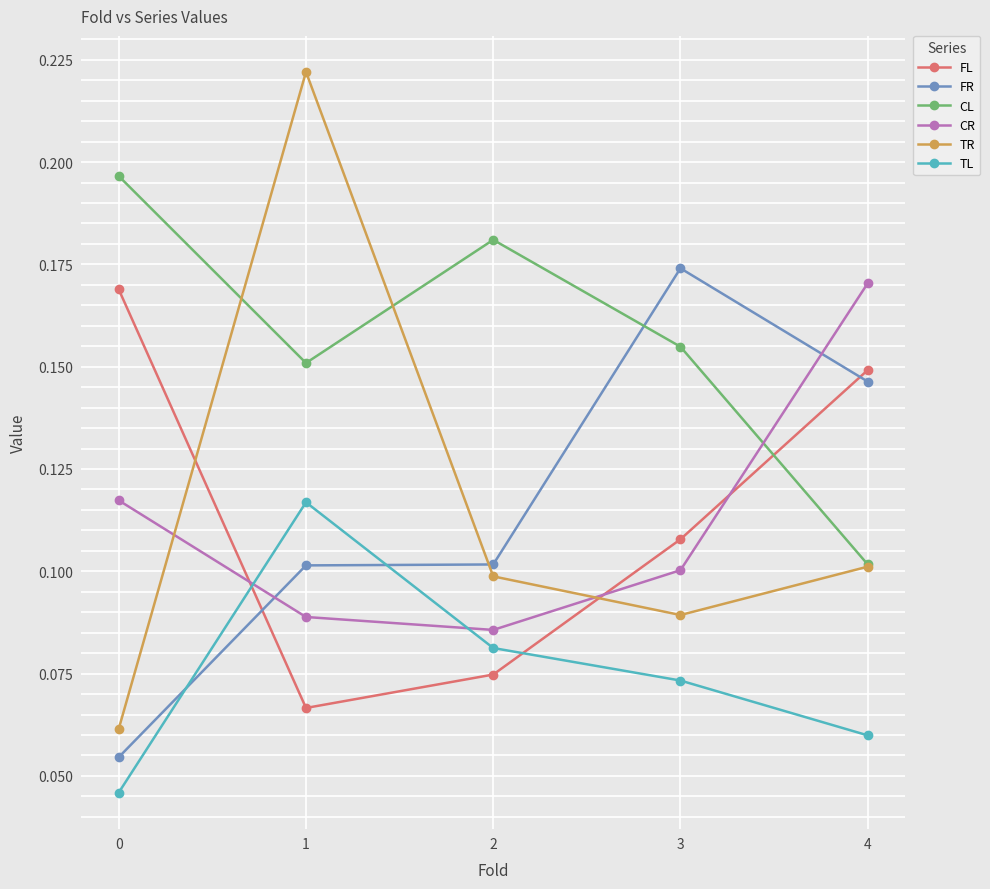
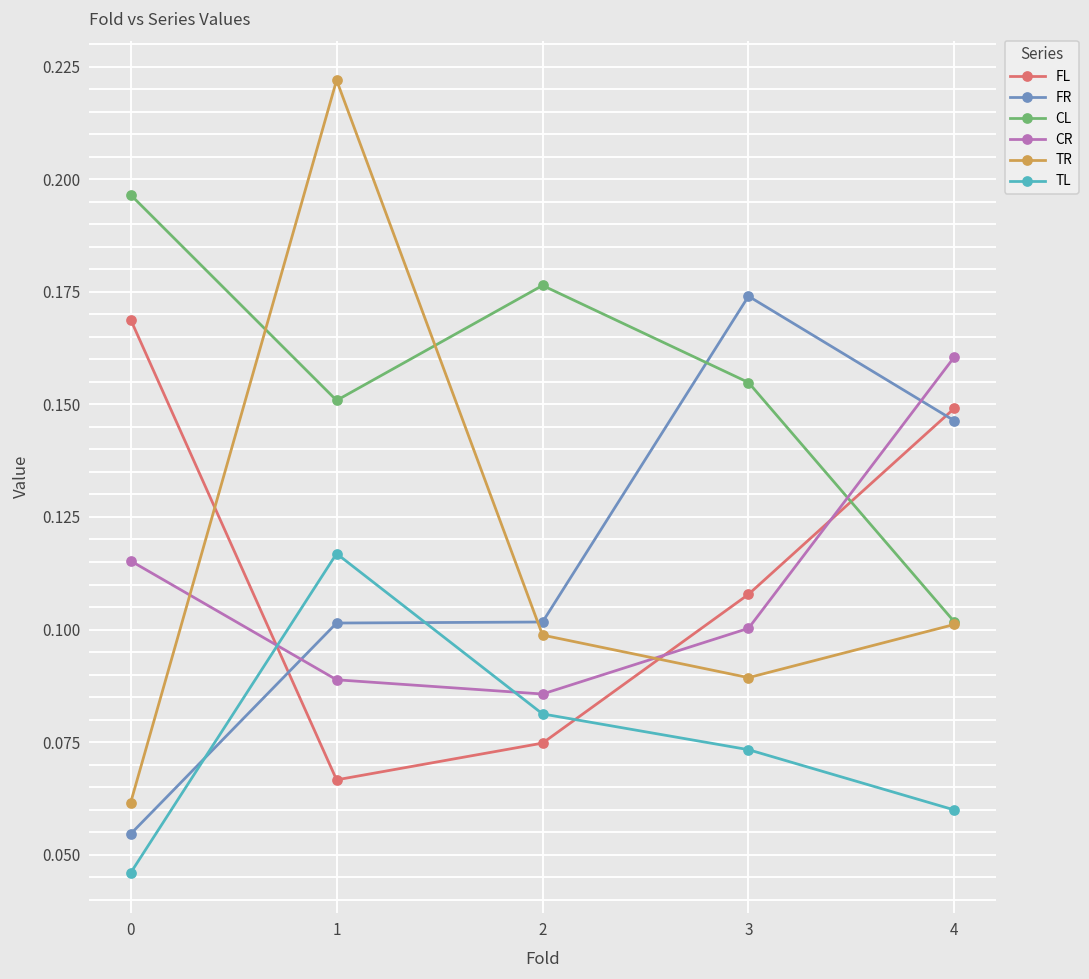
  {
    "CL": {
      "0": 0.197,
      "1": 0.151,
-     "2": 0.181,
+     "2": 0.176,
      "3": 0.155
    },
    "CR": {
-     "0": 0.117,
+     "0": 0.115,
      "1": 0.089,
      "2": 0.086,
      "3": 0.100,
-     "4": 0.170
+     "4": 0.161
    }
  }
